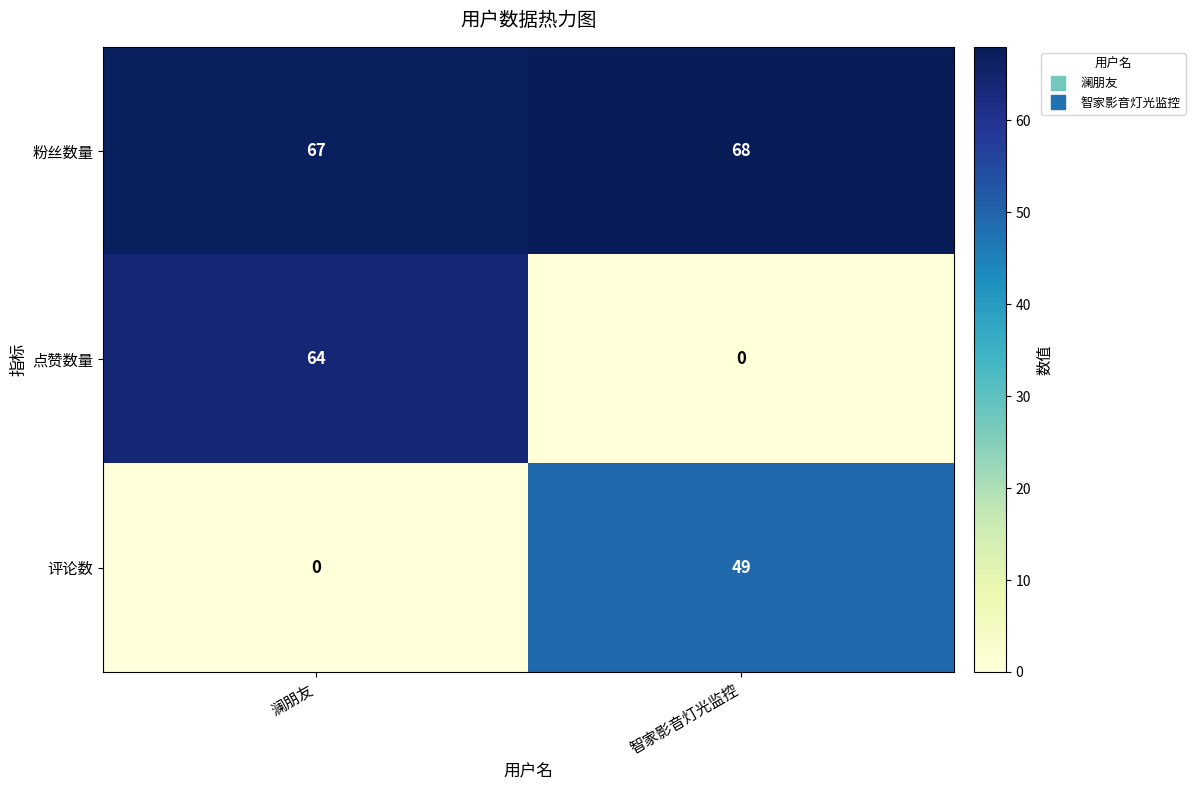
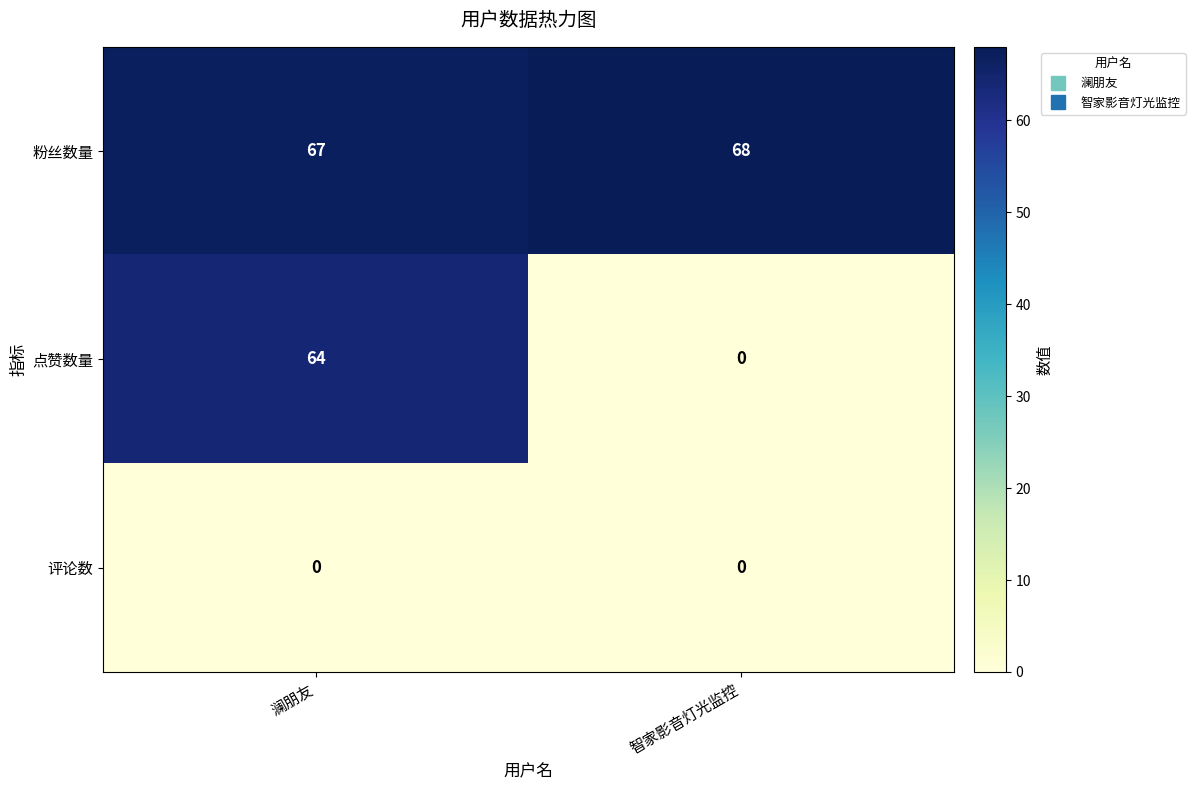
  {
    "粉丝数量": {
      "澜朋友": 67,
      "智家影音灯光监控": 68
    },
    "点赞数量": {
      "澜朋友": 64,
      "智家影音灯光监控": 0
    },
    "评论数": {
      "澜朋友": 0,
-     "智家影音灯光监控": 49
+     "智家影音灯光监控": 0
    }
  }
